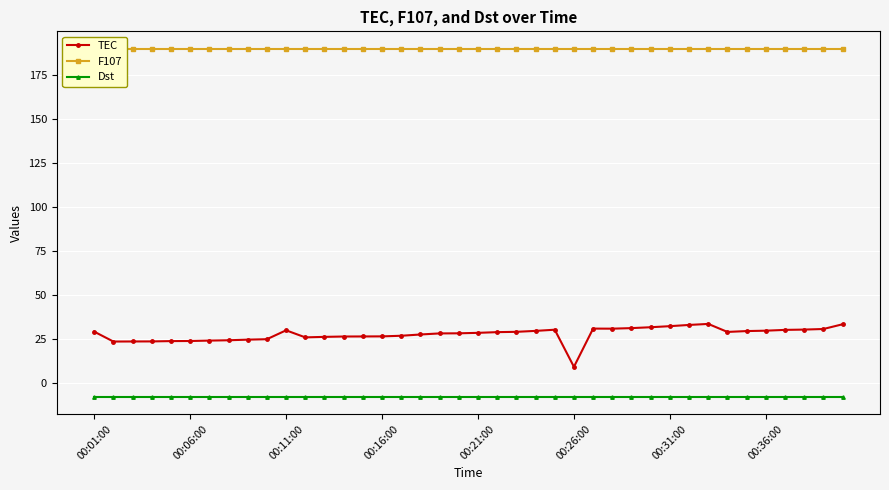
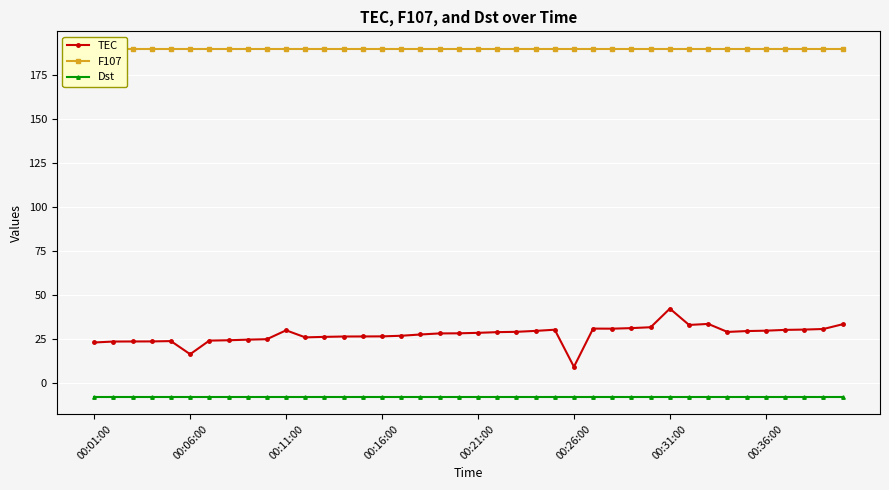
  {
    "TEC": {
-     "00:01:00": 29,
-     "00:06:00": 24,
+     "00:01:00": 23,
+     "00:06:00": 16,
      "00:11:00": 30,
      "00:16:00": 26,
      "00:21:00": 28,
      "00:26:00": 9,
-     "00:31:00": 32,
+     "00:31:00": 42,
      "00:36:00": 30
    },
    "F107": {
      "00:06:00": 190,
      "00:11:00": 190,
      "00:16:00": 190,
      "00:21:00": 190,
      "00:26:00": 190,
      "00:31:00": 190,
      "00:36:00": 190
    },
    "Dst": {
      "00:01:00": -8,
      "00:06:00": -8,
      "00:11:00": -8,
      "00:16:00": -8,
      "00:21:00": -8,
      "00:26:00": -8,
      "00:31:00": -8,
      "00:36:00": -8
    }
  }
